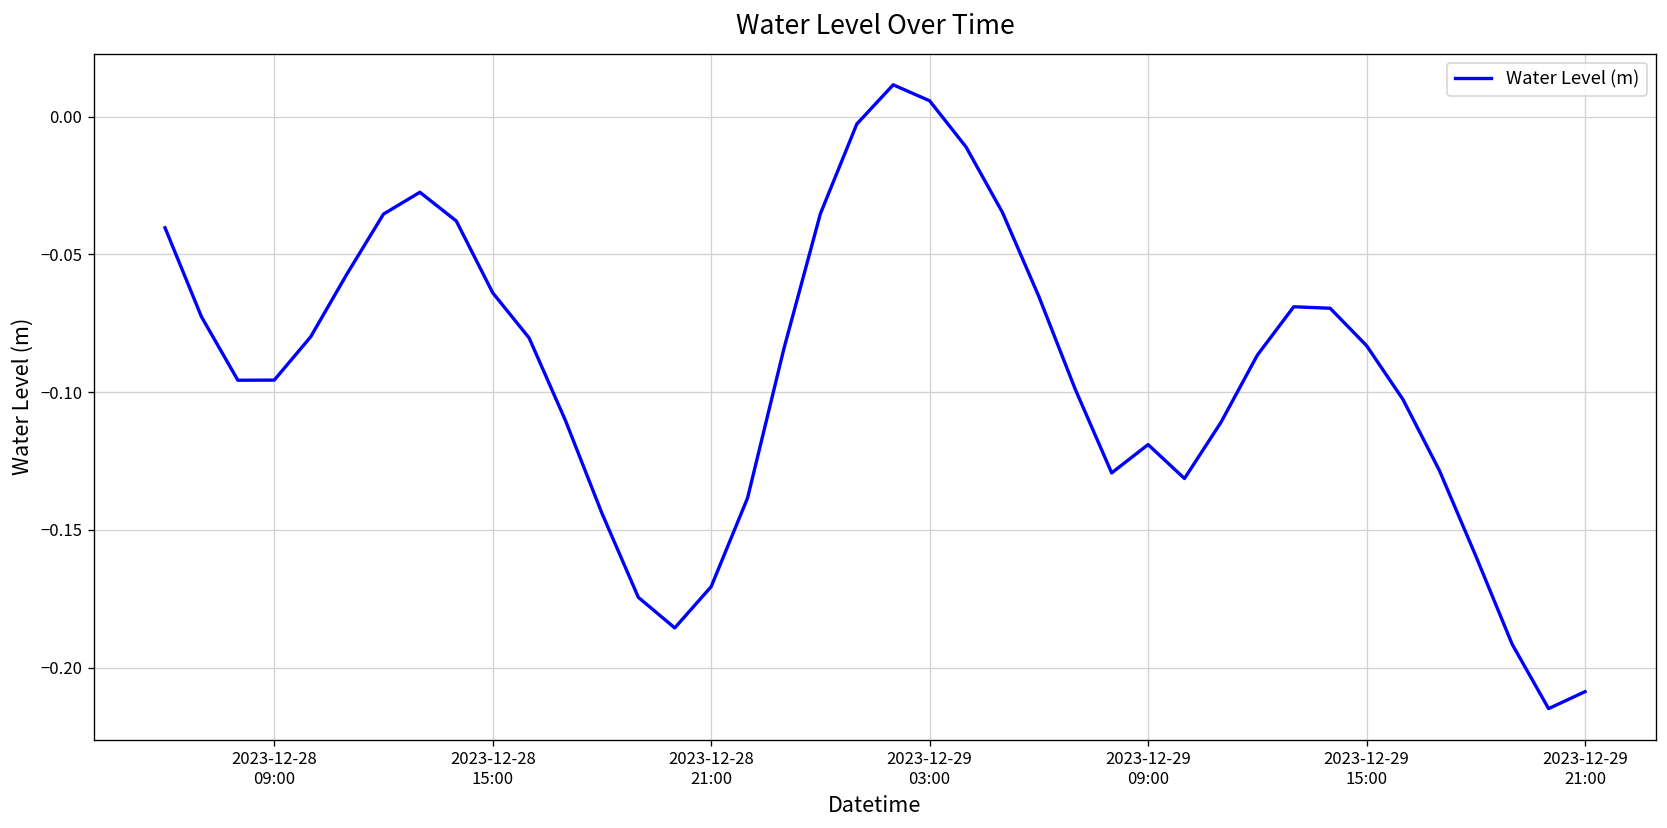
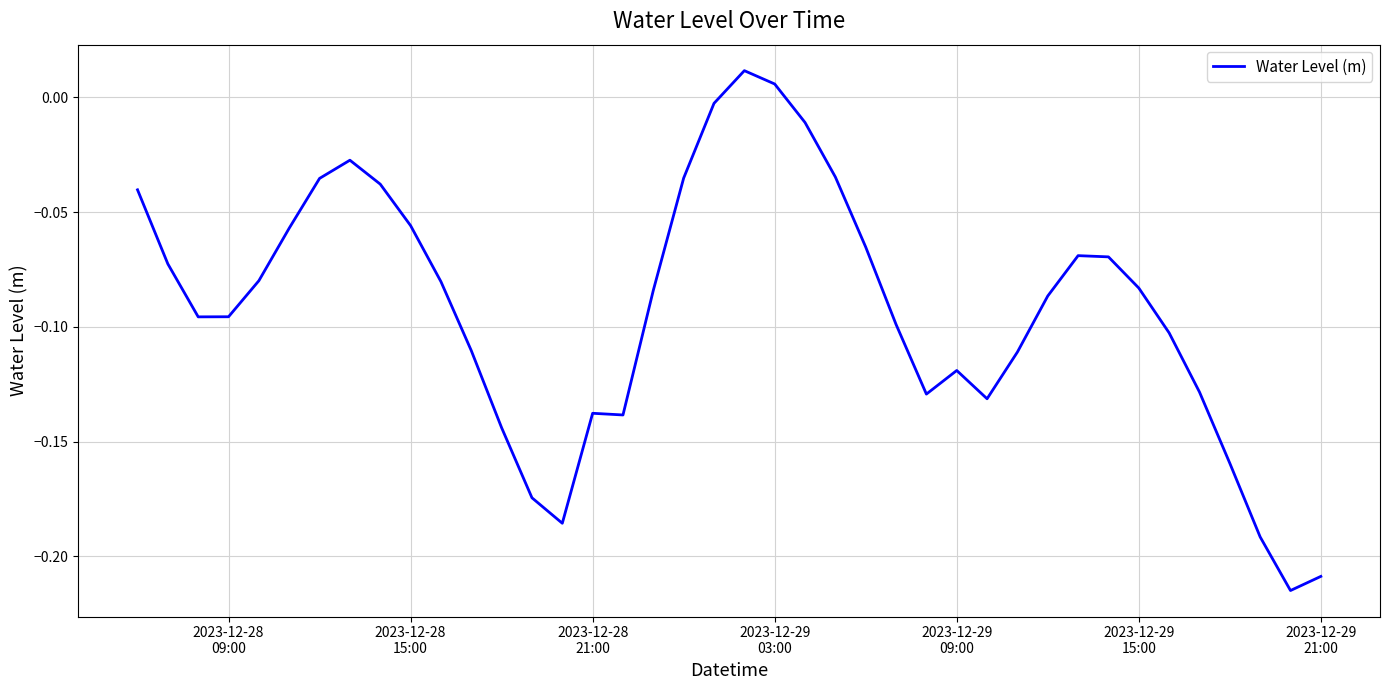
  {
    "2023-12-28 09:00": -0.096,
-   "2023-12-28 15:00": -0.064,
-   "2023-12-28 21:00": -0.171,
+   "2023-12-28 15:00": -0.056,
+   "2023-12-28 21:00": -0.138,
    "2023-12-29 03:00": 0.006,
    "2023-12-29 09:00": -0.119,
    "2023-12-29 15:00": -0.083,
    "2023-12-29 21:00": -0.209
  }
